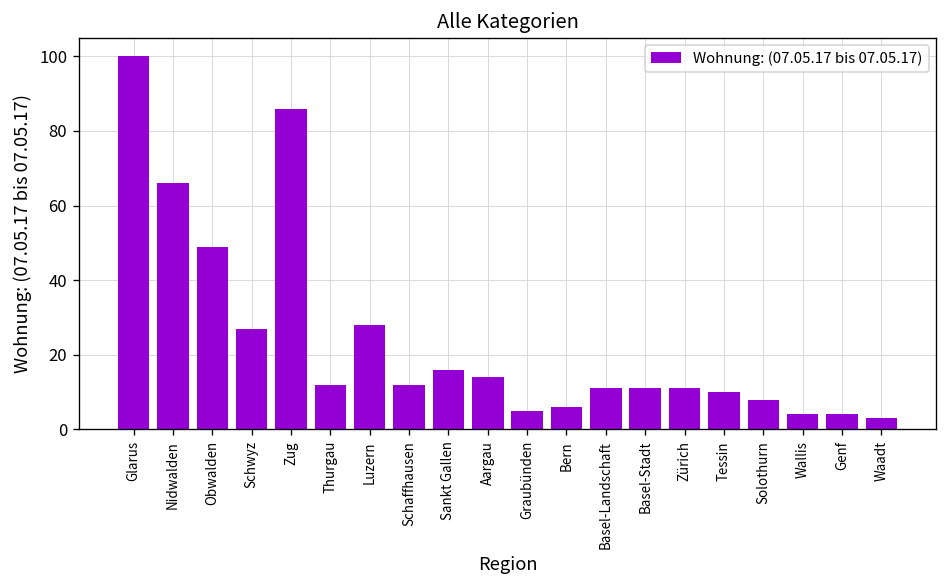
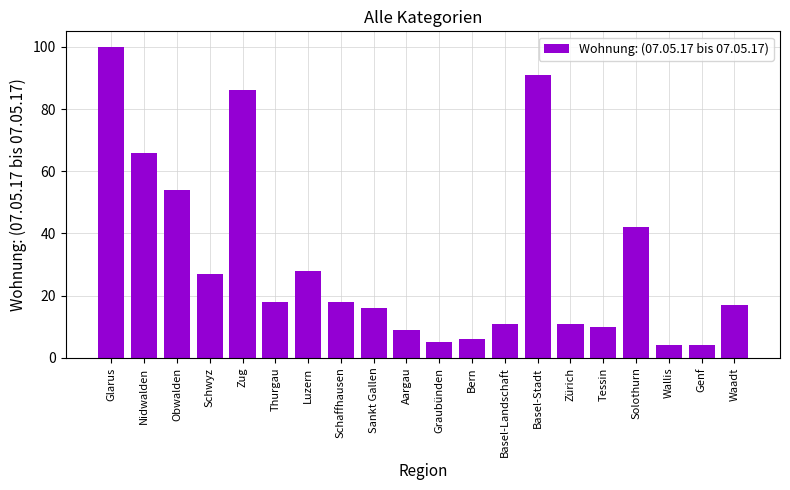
  {
    "Glarus": 100,
    "Nidwalden": 66,
-   "Obwalden": 49,
+   "Obwalden": 54,
    "Schwyz": 27,
    "Zug": 86,
-   "Thurgau": 12,
+   "Thurgau": 18,
    "Luzern": 28,
-   "Schaffhausen": 12,
+   "Schaffhausen": 18,
    "Sankt Gallen": 16,
-   "Aargau": 14,
+   "Aargau": 9,
    "Graubünden": 5,
    "Bern": 6,
    "Basel-Landschaft": 11,
-   "Basel-Stadt": 11,
+   "Basel-Stadt": 91,
    "Zürich": 11,
    "Tessin": 10,
-   "Solothurn": 8,
+   "Solothurn": 42,
    "Wallis": 4,
    "Genf": 4,
-   "Waadt": 3
+   "Waadt": 17
  }
